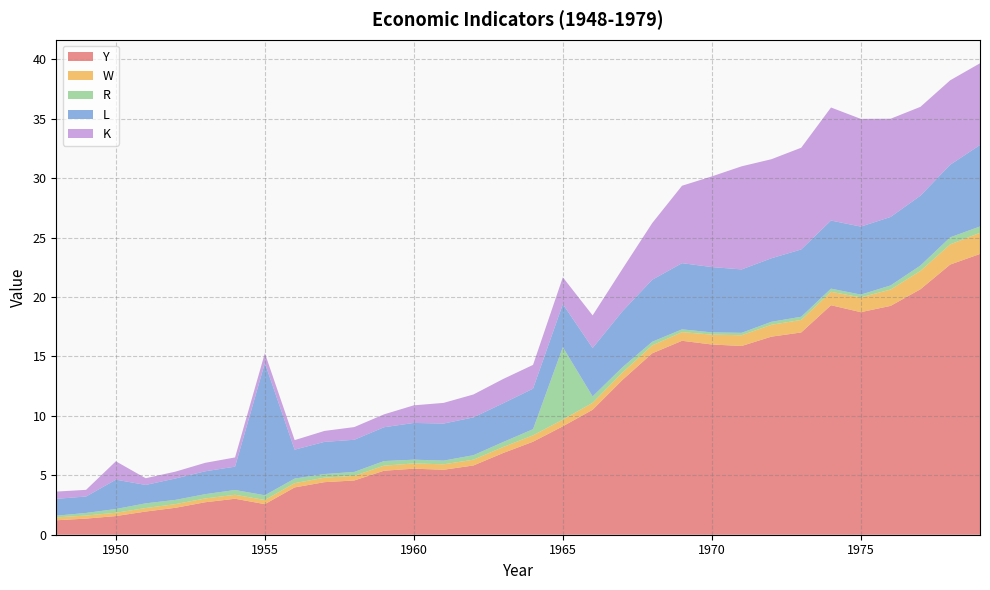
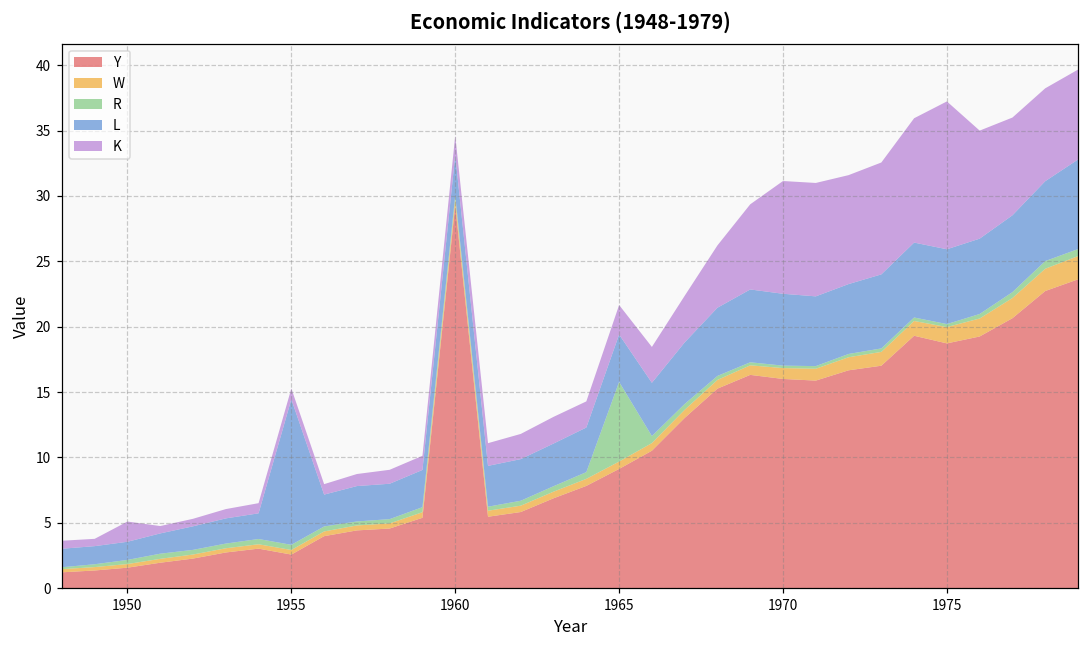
  {
    "Y": {
      "1950": 1.6,
      "1955": 2.6,
-     "1960": 5.6,
+     "1960": 29.3,
      "1965": 9.1,
      "1970": 16.0,
      "1975": 18.7
    },
    "W": {
      "1950": 0.3,
      "1955": 0.4,
      "1960": 0.4,
      "1965": 0.6,
      "1975": 1.2
    },
    "R": {
      "1950": 0.3,
      "1955": 0.4,
      "1960": 0.3,
      "1965": 6.1,
      "1975": 0.2
    },
    "L": {
-     "1950": 2.5,
+     "1950": 1.4,
      "1955": 11.1,
      "1960": 3.1,
      "1965": 3.6,
      "1970": 5.5,
      "1975": 5.7
    },
    "K": {
      "1950": 1.5,
      "1955": 0.8,
      "1960": 1.5,
      "1965": 2.3,
-     "1970": 7.6,
-     "1975": 9.1
+     "1970": 8.6,
+     "1975": 11.3
    }
  }
